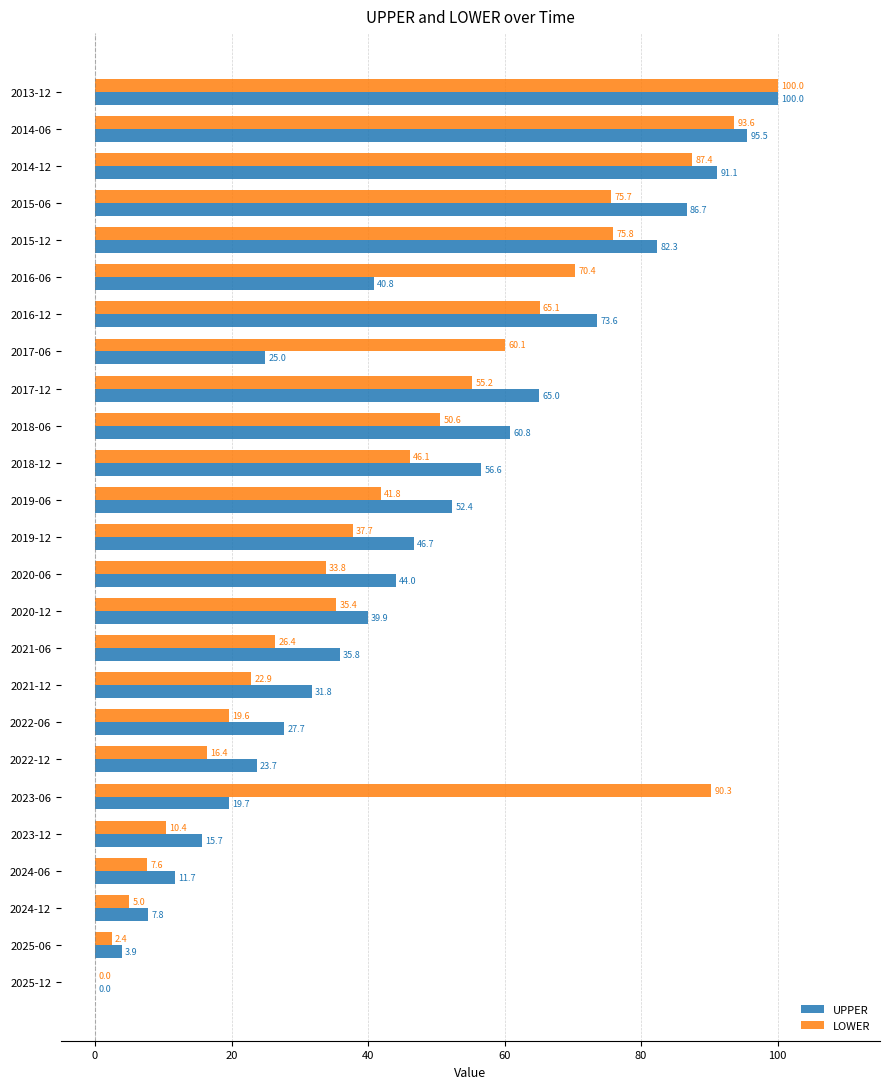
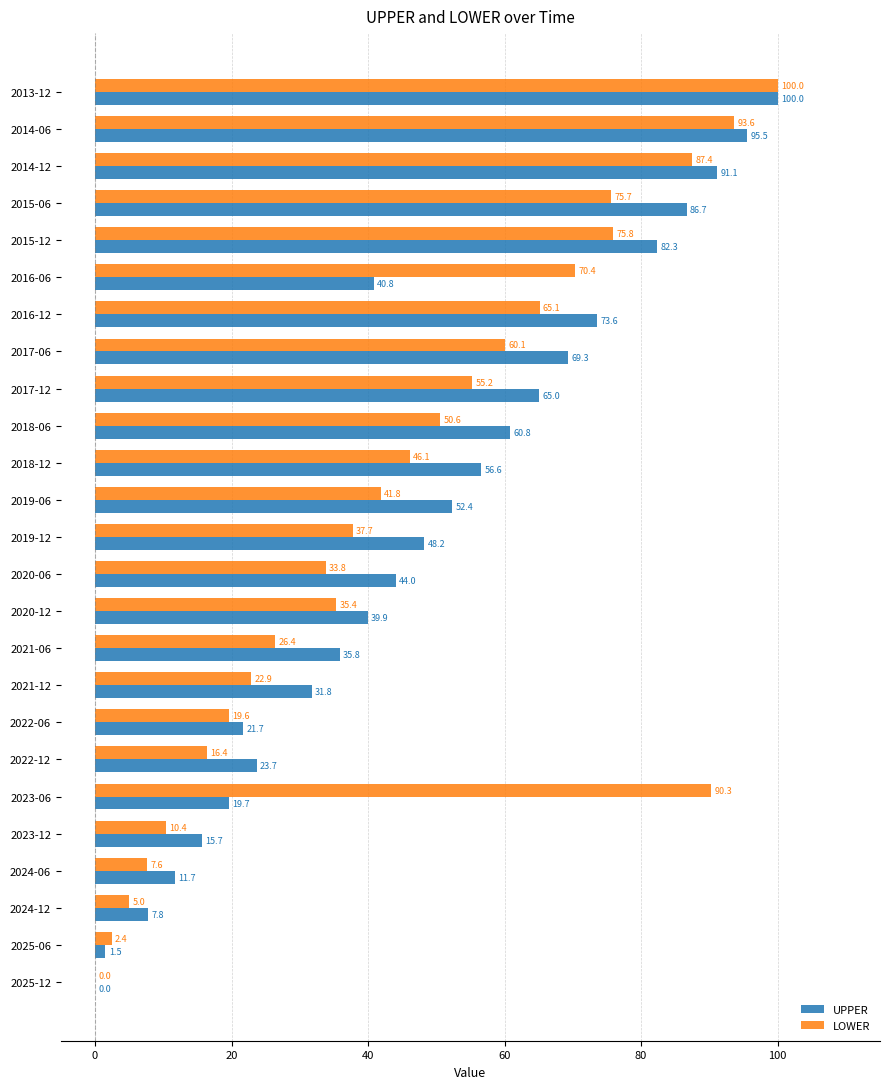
  {
    "UPPER": {
      "2013-12": 100.0,
      "2014-06": 95.5,
      "2014-12": 91.1,
      "2015-06": 86.7,
      "2015-12": 82.3,
      "2016-06": 40.8,
      "2016-12": 73.6,
-     "2017-06": 25.0,
+     "2017-06": 69.3,
      "2017-12": 65.0,
      "2018-06": 60.8,
      "2018-12": 56.6,
      "2019-06": 52.4,
-     "2019-12": 46.7,
+     "2019-12": 48.2,
      "2020-06": 44.0,
      "2020-12": 39.9,
      "2021-06": 35.8,
      "2021-12": 31.8,
-     "2022-06": 27.7,
+     "2022-06": 21.7,
      "2022-12": 23.7,
      "2023-06": 19.7,
      "2023-12": 15.7,
      "2024-06": 11.7,
      "2024-12": 7.8,
-     "2025-06": 3.9,
+     "2025-06": 1.5,
      "2025-12": 0.0
    },
    "LOWER": {
      "2013-12": 100.0,
      "2014-06": 93.6,
      "2014-12": 87.4,
      "2015-06": 75.7,
      "2015-12": 75.8,
      "2016-06": 70.4,
      "2016-12": 65.1,
      "2017-06": 60.1,
      "2017-12": 55.2,
      "2018-06": 50.6,
      "2018-12": 46.1,
      "2019-06": 41.8,
      "2019-12": 37.7,
      "2020-06": 33.8,
      "2020-12": 35.4,
      "2021-06": 26.4,
      "2021-12": 22.9,
      "2022-06": 19.6,
      "2022-12": 16.4,
      "2023-06": 90.3,
      "2023-12": 10.4,
      "2024-06": 7.6,
      "2024-12": 5.0,
      "2025-06": 2.4,
      "2025-12": 0.0
    }
  }
